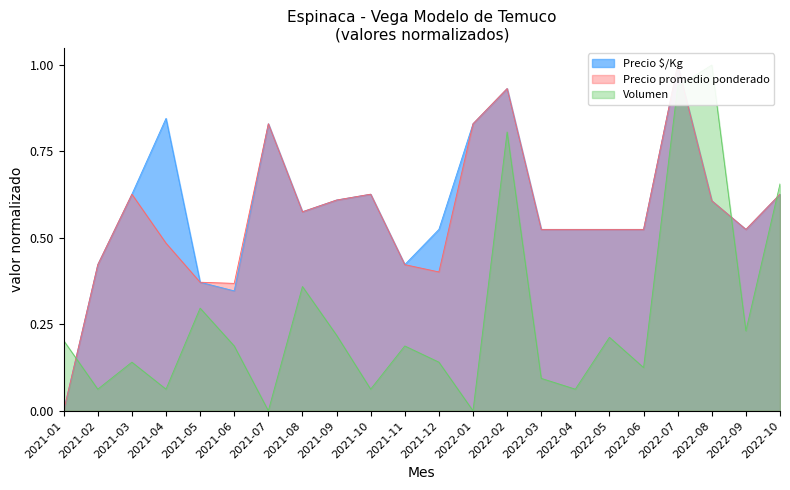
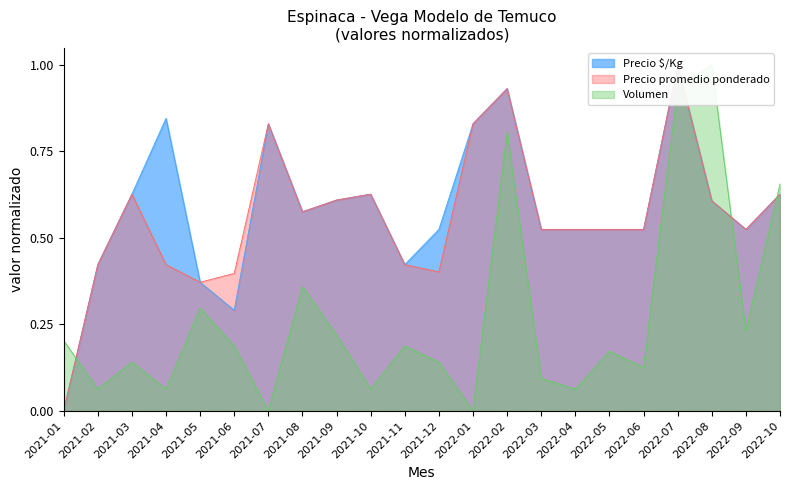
  {
    "Precio $/Kg": {
      "2021-04": 0.85,
-     "2021-06": 0.35,
+     "2021-06": 0.29,
      "2021-12": 0.52
    },
    "Precio promedio ponderado": {
-     "2021-04": 0.48,
-     "2021-06": 0.37,
+     "2021-04": 0.42,
+     "2021-06": 0.40,
      "2021-12": 0.40
    },
    "Volumen": {
      "2021-01": 0.20,
      "2021-02": 0.06,
      "2021-03": 0.14,
      "2021-04": 0.06,
      "2021-05": 0.30,
      "2021-06": 0.19,
      "2021-07": 0.00,
      "2021-08": 0.36,
      "2021-09": 0.22,
      "2021-10": 0.06,
      "2021-11": 0.19,
      "2021-12": 0.14,
      "2022-01": 0.00,
      "2022-02": 0.81,
      "2022-03": 0.09,
      "2022-04": 0.06,
-     "2022-05": 0.21,
+     "2022-05": 0.17,
      "2022-06": 0.13,
      "2022-09": 0.23,
      "2022-10": 0.66
    }
  }
